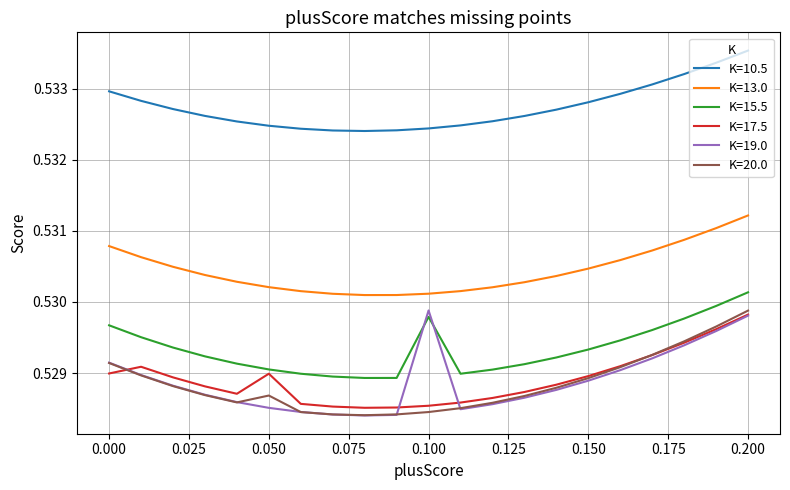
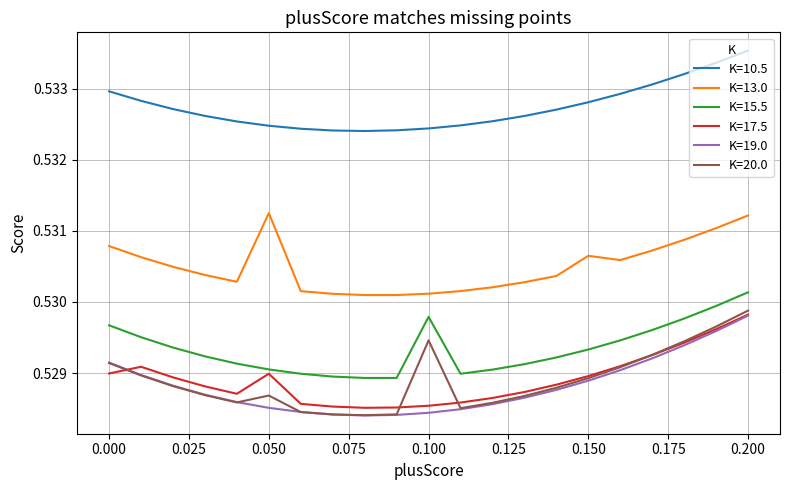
  {
    "K=10.5": {
      "0.000": 0.5330,
      "0.050": 0.5325,
      "0.100": 0.5324,
      "0.150": 0.5328
    },
    "K=13.0": {
      "0.000": 0.5308,
-     "0.050": 0.5302,
+     "0.050": 0.5312,
      "0.100": 0.5301,
-     "0.150": 0.5305,
+     "0.150": 0.5306,
      "0.200": 0.5312
    },
    "K=15.5": {
      "0.000": 0.5297,
      "0.050": 0.5291,
      "0.100": 0.5298,
      "0.150": 0.5293,
      "0.200": 0.5301
    },
    "K=17.5": {
      "0.000": 0.5290,
      "0.050": 0.5290,
      "0.100": 0.5285
    },
    "K=19.0": {
      "0.050": 0.5285,
-     "0.100": 0.5299,
+     "0.100": 0.5284,
      "0.150": 0.5289
    },
    "K=20.0": {
      "0.050": 0.5287,
-     "0.100": 0.5285,
+     "0.100": 0.5295,
      "0.200": 0.5299
    }
  }
